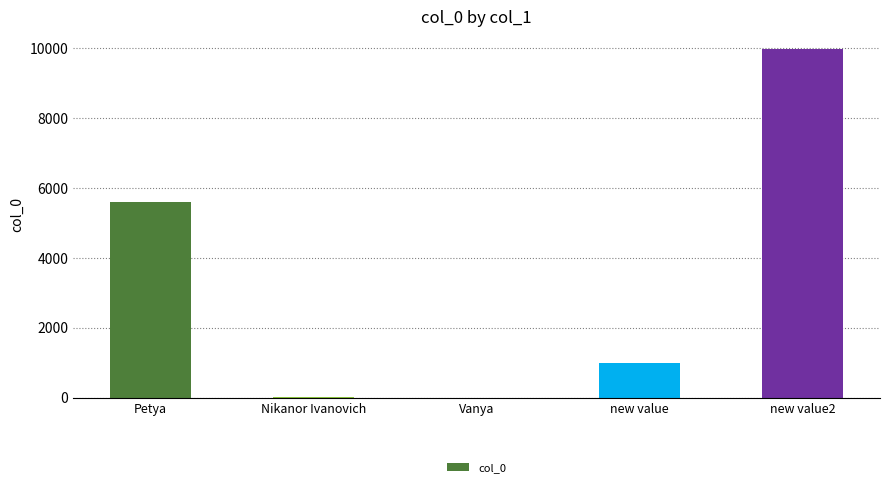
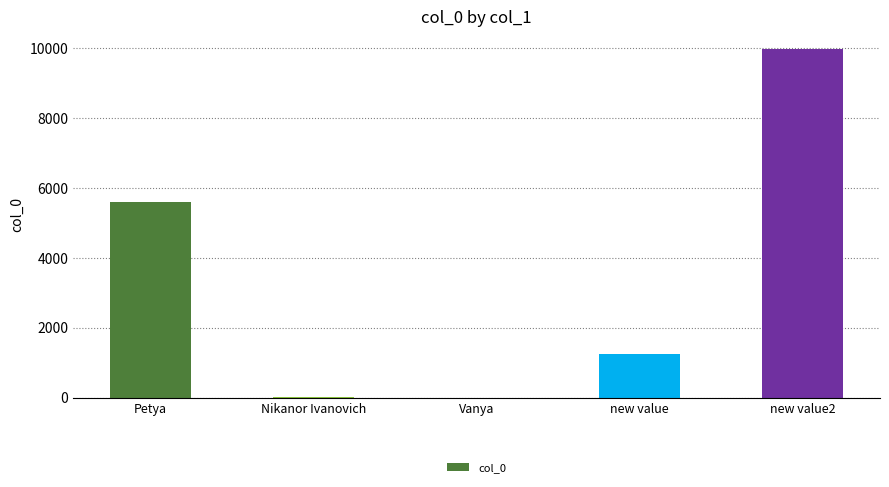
  {
    "Petya": 5600,
-   "new value": 1000,
+   "new value": 1200,
    "new value2": 10000
  }
